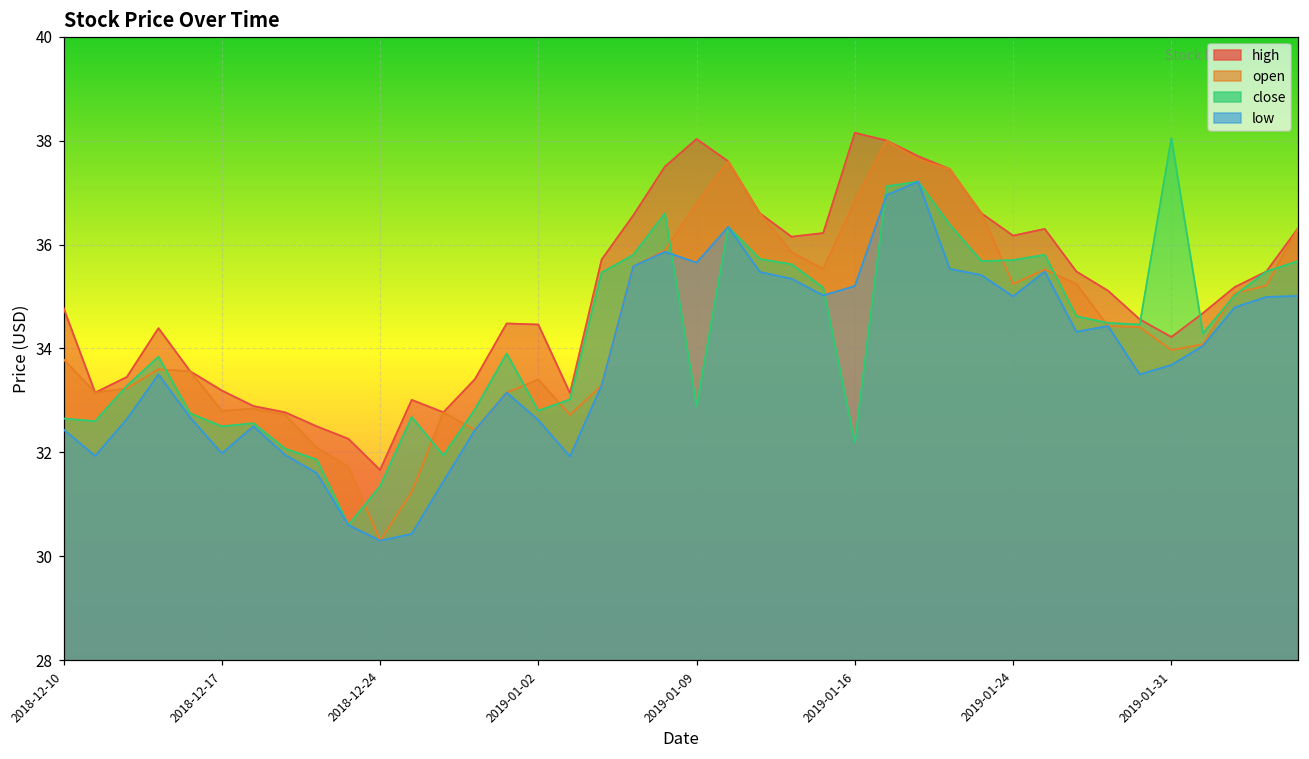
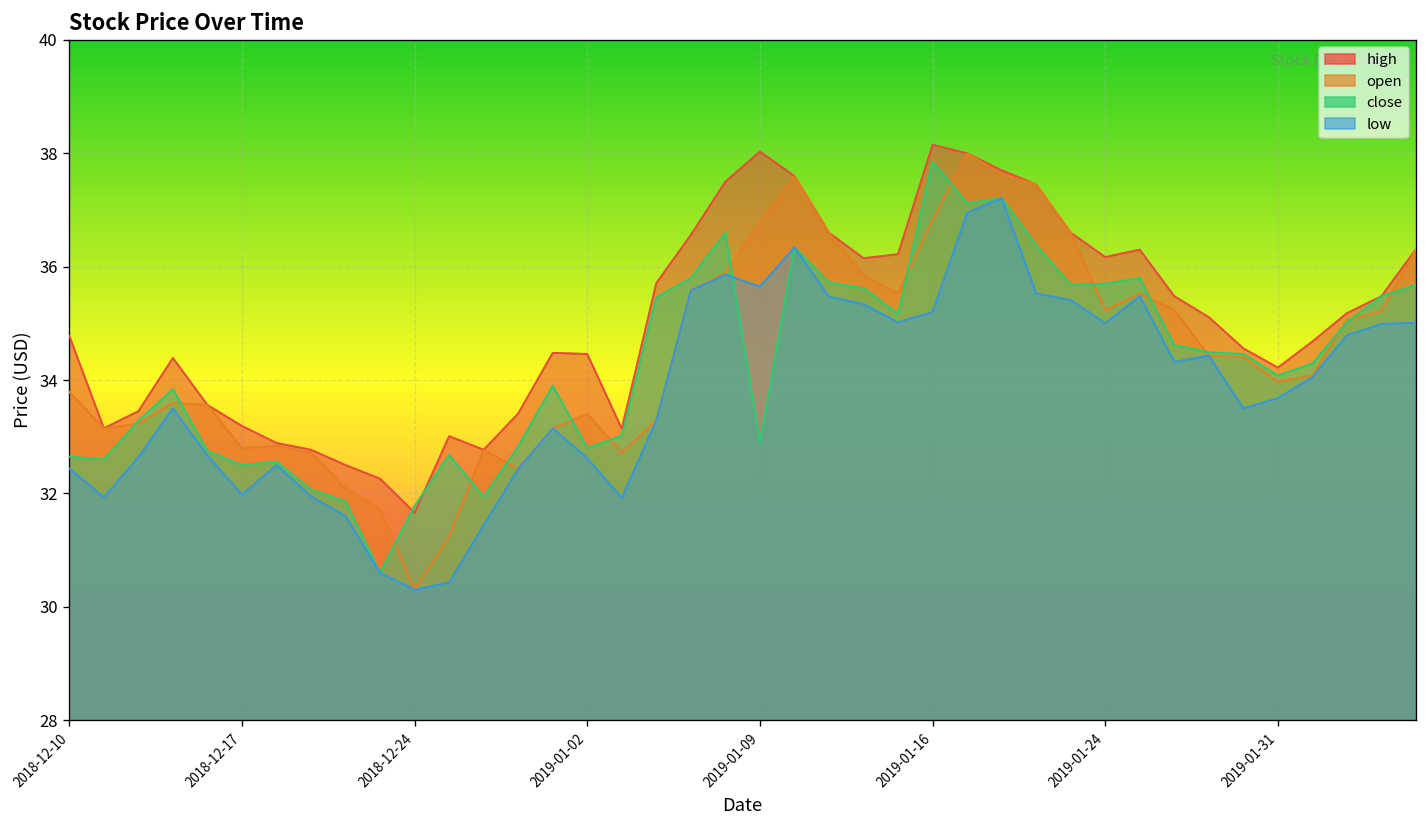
  {
    "close": {
      "2018-12-10": 32.7,
      "2018-12-17": 32.5,
-     "2018-12-24": 31.4,
+     "2018-12-24": 31.8,
      "2019-01-02": 32.8,
      "2019-01-09": 32.9,
-     "2019-01-16": 32.2,
+     "2019-01-16": 37.9,
      "2019-01-24": 35.7,
-     "2019-01-31": 38.1
+     "2019-01-31": 34.1
    },
    "low": {
      "2018-12-10": 32.4,
      "2018-12-17": 32.0,
      "2019-01-02": 32.6,
      "2019-01-09": 35.7,
      "2019-01-16": 35.2,
      "2019-01-24": 35.0,
      "2019-01-31": 33.7
    }
  }
